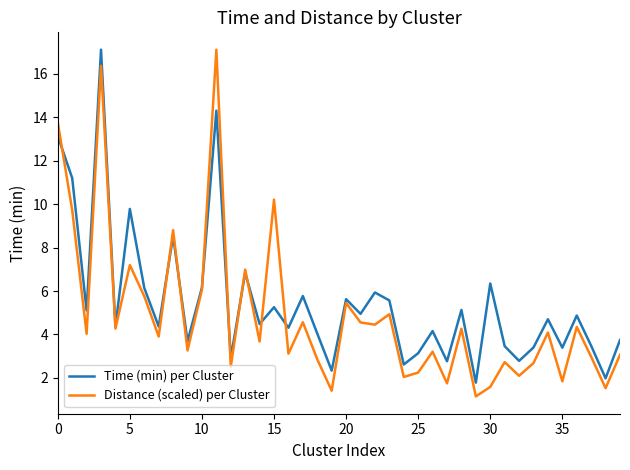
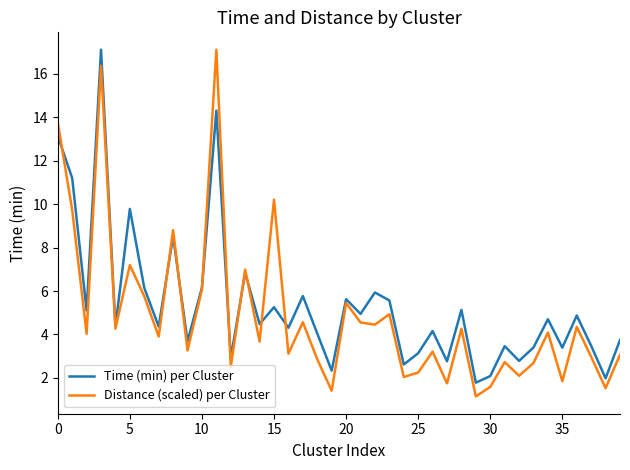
  {
    "Time (min) per Cluster": {
      "0": 13.1,
      "5": 9.8,
      "15": 5.3,
      "20": 5.6,
      "25": 3.1,
-     "30": 6.3,
+     "30": 2.1,
      "35": 3.4
    },
    "Distance (scaled) per Cluster": {
      "0": 13.8,
      "5": 7.2,
      "15": 10.2,
      "20": 5.4,
      "25": 2.2,
      "30": 1.6,
      "35": 1.8
    }
  }
